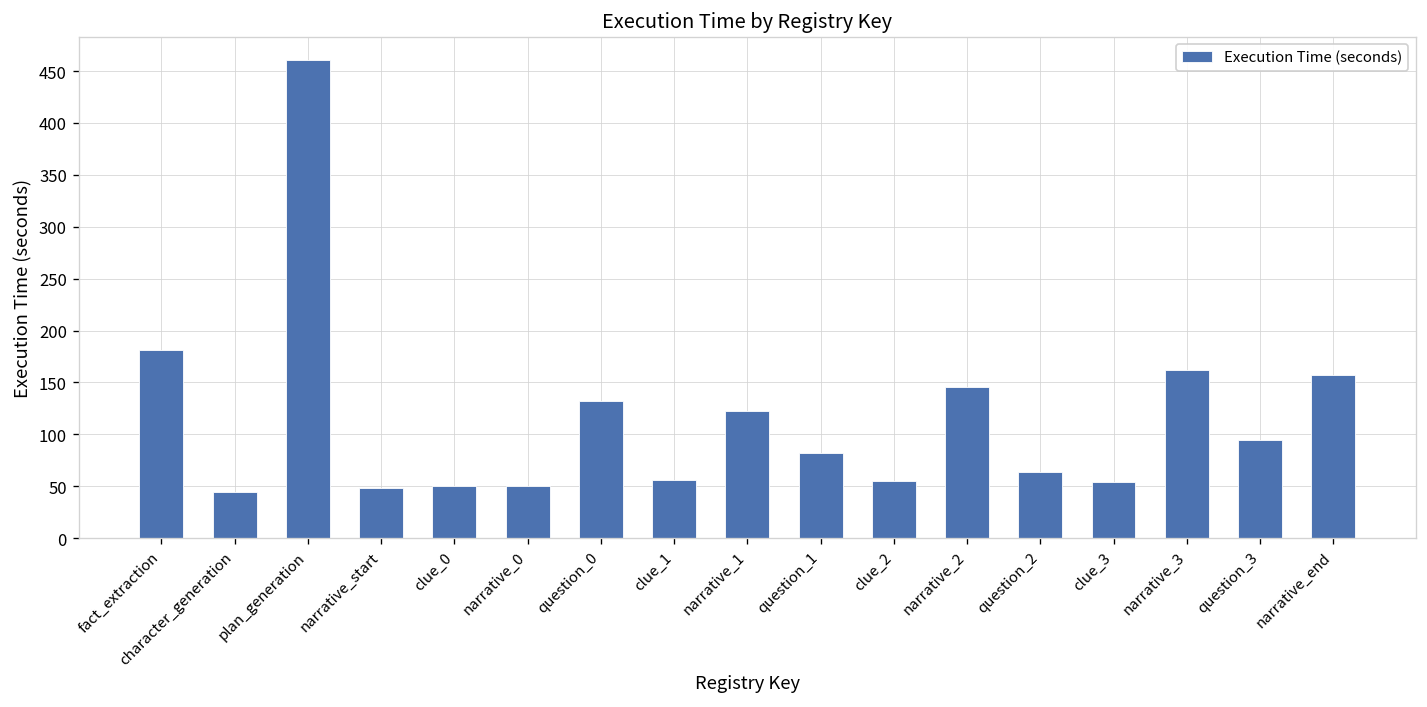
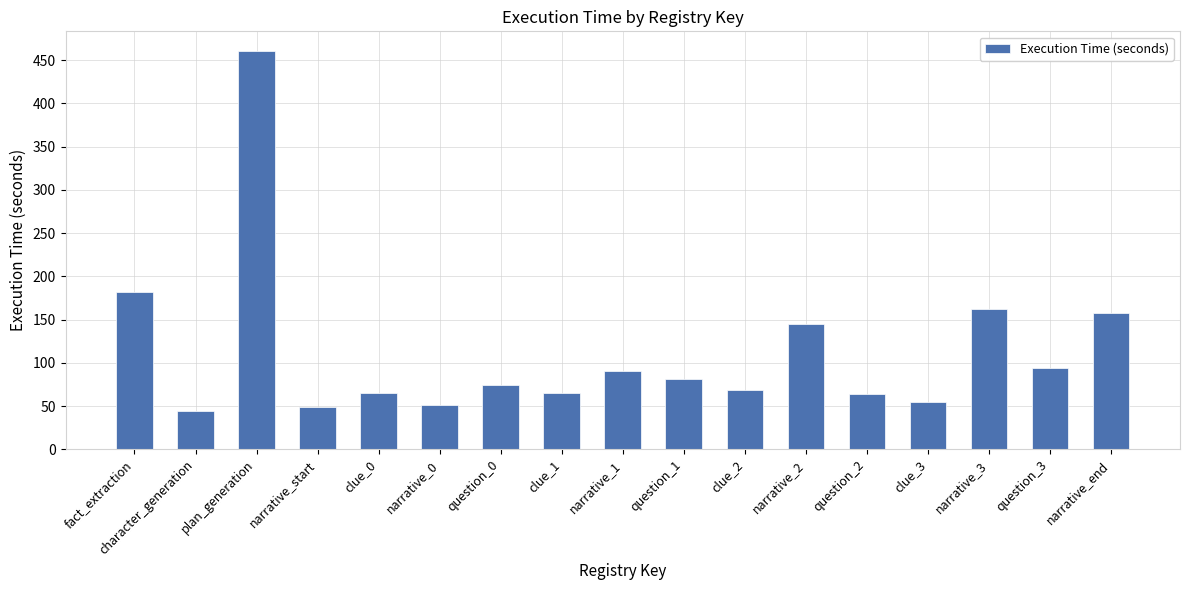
  {
    "fact_extraction": 180,
    "character_generation": 40,
    "plan_generation": 460,
    "narrative_start": 50,
-   "clue_0": 50,
+   "clue_0": 60,
    "narrative_0": 50,
-   "question_0": 130,
-   "clue_1": 56,
-   "narrative_1": 120,
+   "question_0": 70,
+   "clue_1": 65,
+   "narrative_1": 90,
    "question_1": 80,
-   "clue_2": 60,
+   "clue_2": 70,
    "narrative_2": 150,
    "question_2": 60,
    "clue_3": 50,
    "narrative_3": 160,
    "question_3": 90,
    "narrative_end": 160
  }
